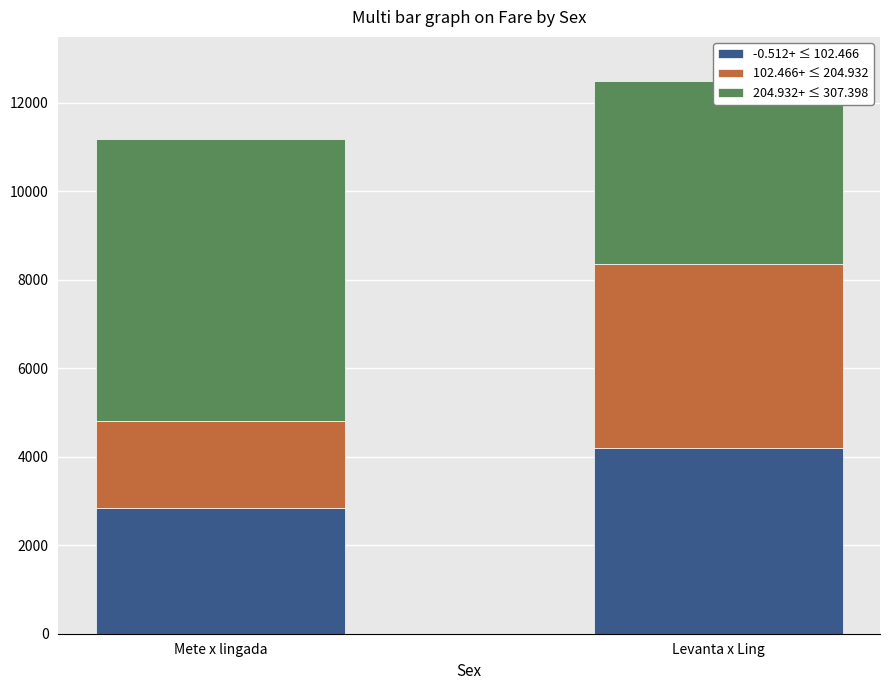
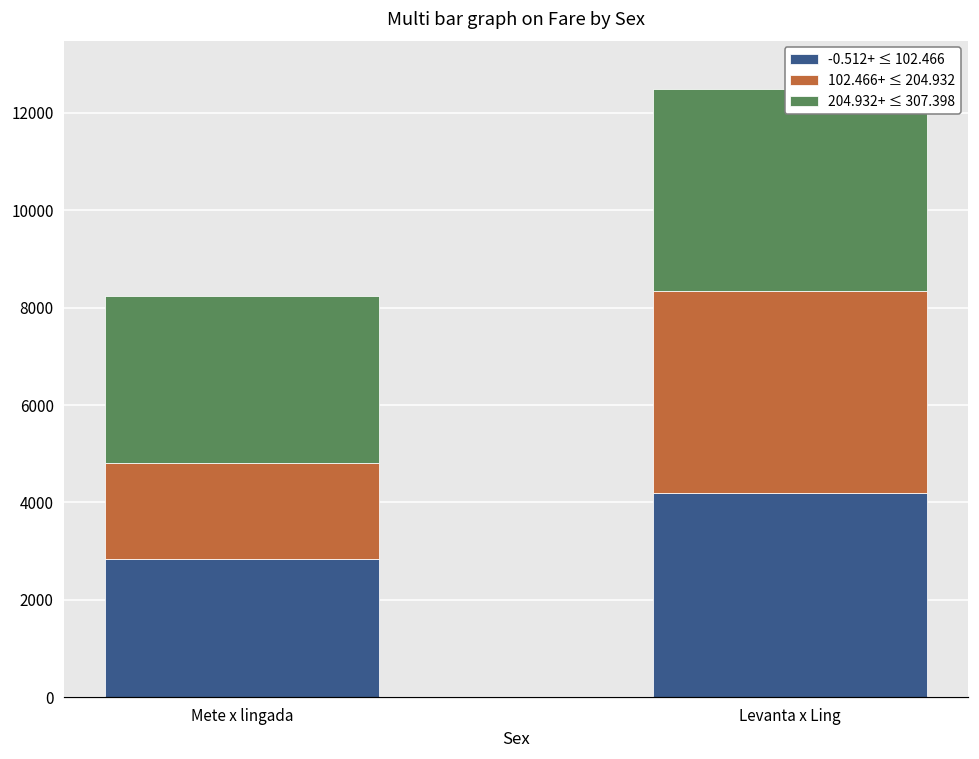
  {
    "-0.512+ ≤ 102.466": {
      "Mete x lingada": 2800,
      "Levanta x Ling": 4200
    },
    "102.466+ ≤ 204.932": {
      "Mete x lingada": 2000,
      "Levanta x Ling": 4200
    },
    "204.932+ ≤ 307.398": {
-     "Mete x lingada": 6400
+     "Mete x lingada": 3400
    }
  }
